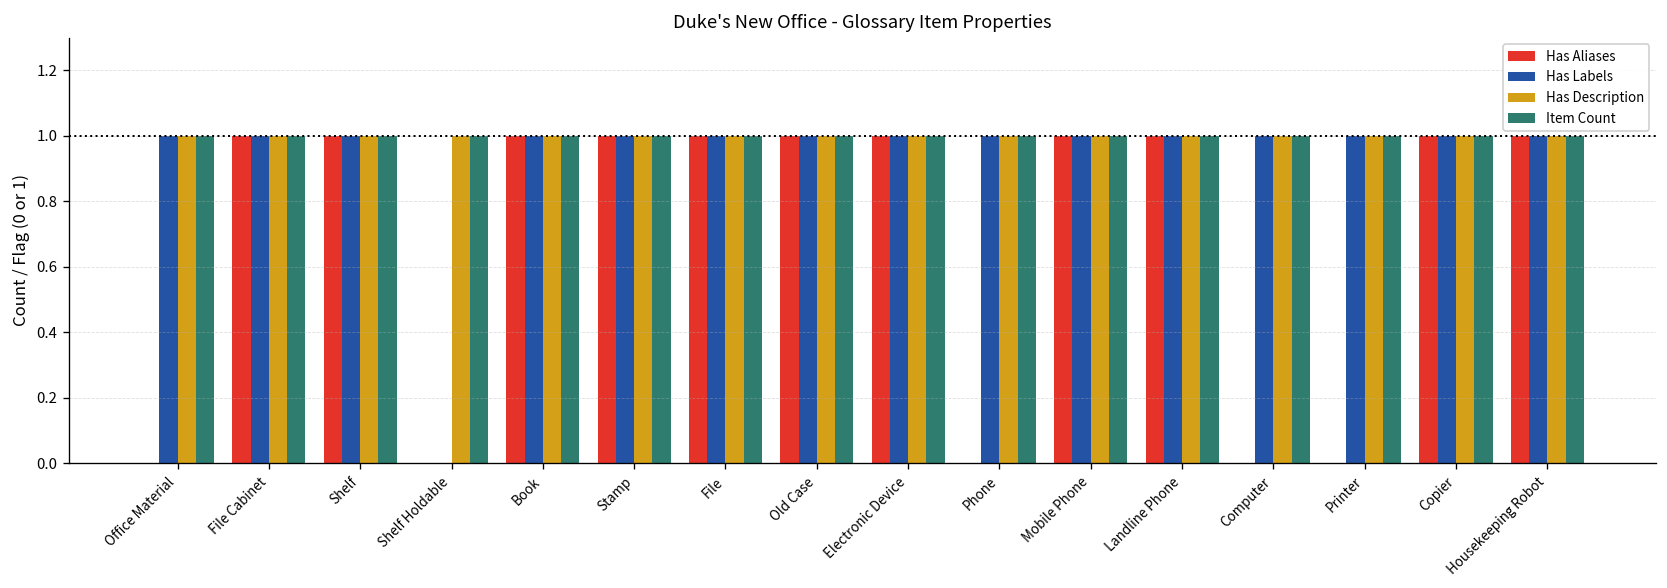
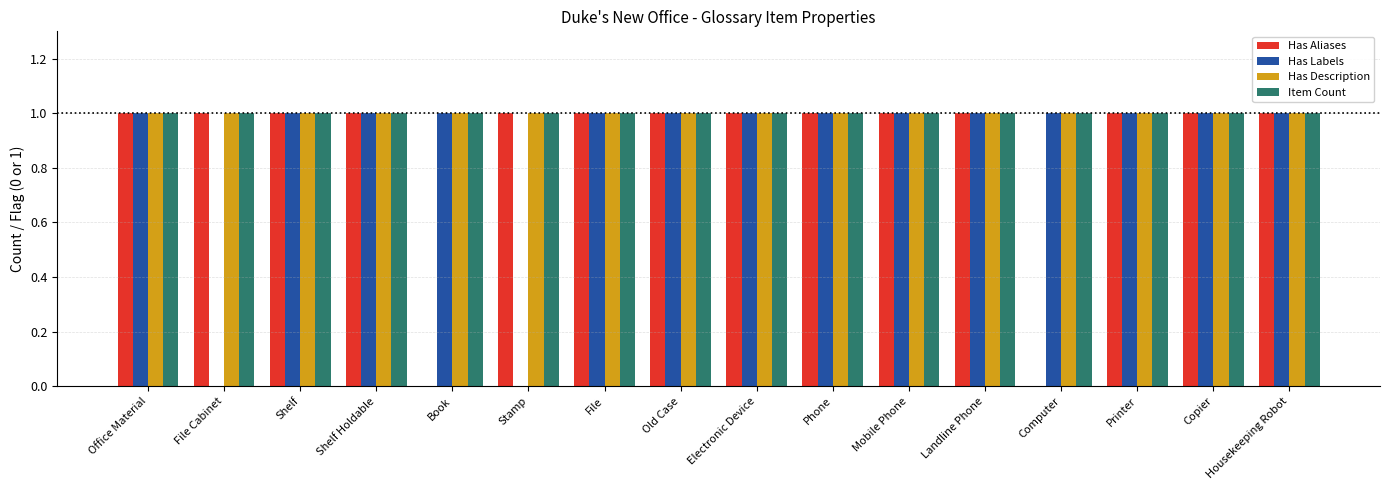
  {
    "Has Aliases": {
-     "Office Material": 0,
+     "Office Material": 1,
      "File Cabinet": 1,
      "Shelf": 1,
-     "Shelf Holdable": 0,
-     "Book": 1,
+     "Shelf Holdable": 1,
+     "Book": 0,
      "Stamp": 1,
      "File": 1,
      "Old Case": 1,
      "Electronic Device": 1,
-     "Phone": 0,
+     "Phone": 1,
      "Mobile Phone": 1,
      "Landline Phone": 1,
      "Computer": 0,
-     "Printer": 0,
+     "Printer": 1,
      "Copier": 1,
      "Housekeeping Robot": 1
    },
    "Has Labels": {
      "Office Material": 1,
-     "File Cabinet": 1,
+     "File Cabinet": 0,
      "Shelf": 1,
-     "Shelf Holdable": 0,
+     "Shelf Holdable": 1,
      "Book": 1,
-     "Stamp": 1,
+     "Stamp": 0,
      "File": 1,
      "Old Case": 1,
      "Electronic Device": 1,
      "Phone": 1,
      "Mobile Phone": 1,
      "Landline Phone": 1,
      "Computer": 1,
      "Printer": 1,
      "Copier": 1,
      "Housekeeping Robot": 1
    },
    "Has Description": {
      "Office Material": 1,
      "File Cabinet": 1,
      "Shelf": 1,
      "Shelf Holdable": 1,
      "Book": 1,
      "Stamp": 1,
      "File": 1,
      "Old Case": 1,
      "Electronic Device": 1,
      "Phone": 1,
      "Mobile Phone": 1,
      "Landline Phone": 1,
      "Computer": 1,
      "Printer": 1,
      "Copier": 1,
      "Housekeeping Robot": 1
    },
    "Item Count": {
      "Office Material": 1,
      "File Cabinet": 1,
      "Shelf": 1,
      "Shelf Holdable": 1,
      "Book": 1,
      "Stamp": 1,
      "File": 1,
      "Old Case": 1,
      "Electronic Device": 1,
      "Phone": 1,
      "Mobile Phone": 1,
      "Landline Phone": 1,
      "Computer": 1,
      "Printer": 1,
      "Copier": 1,
      "Housekeeping Robot": 1
    }
  }
